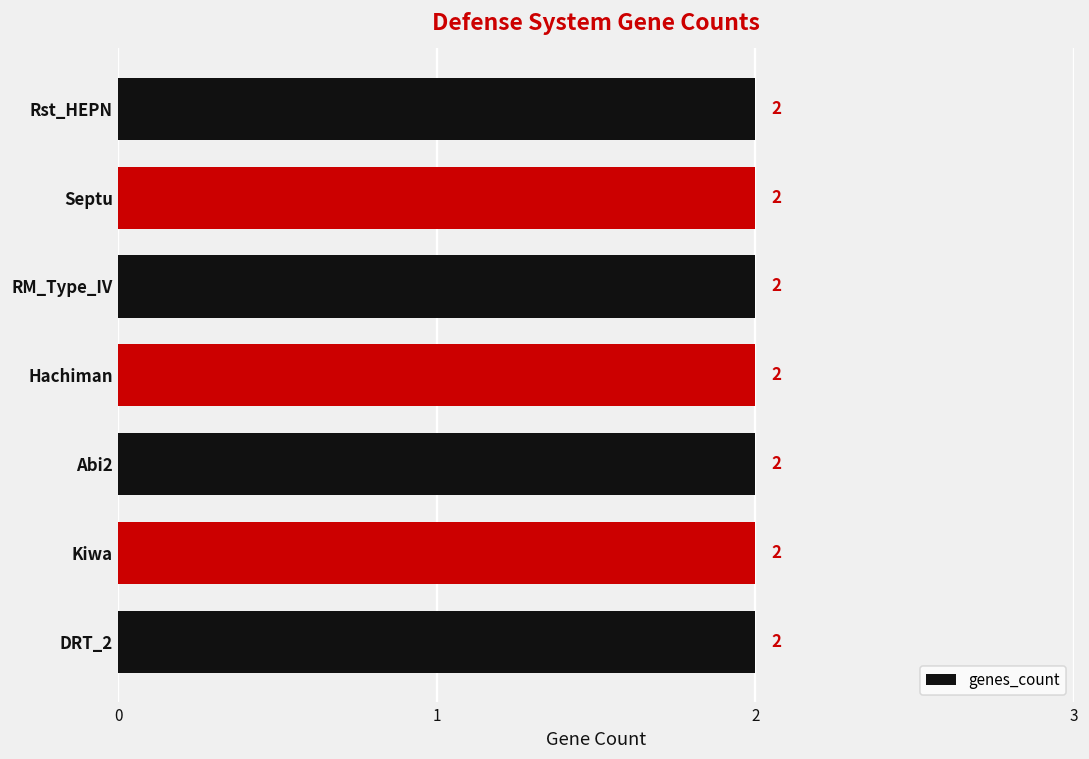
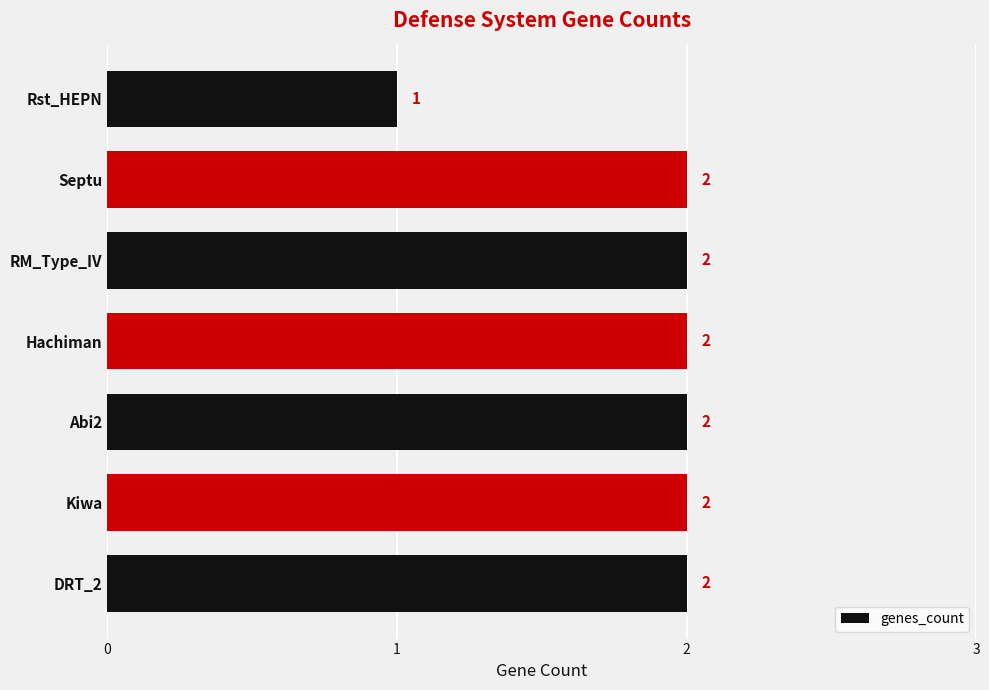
  {
-   "Rst_HEPN": 2,
+   "Rst_HEPN": 1,
    "Septu": 2,
    "RM_Type_IV": 2,
    "Hachiman": 2,
    "Abi2": 2,
    "Kiwa": 2,
    "DRT_2": 2
  }
